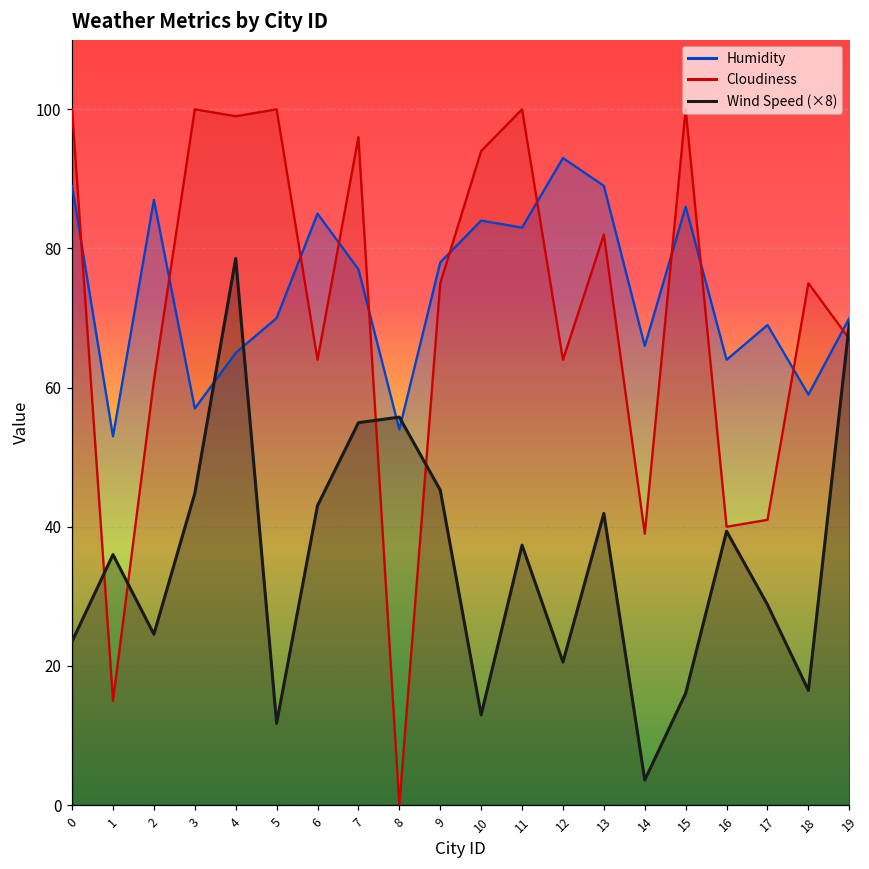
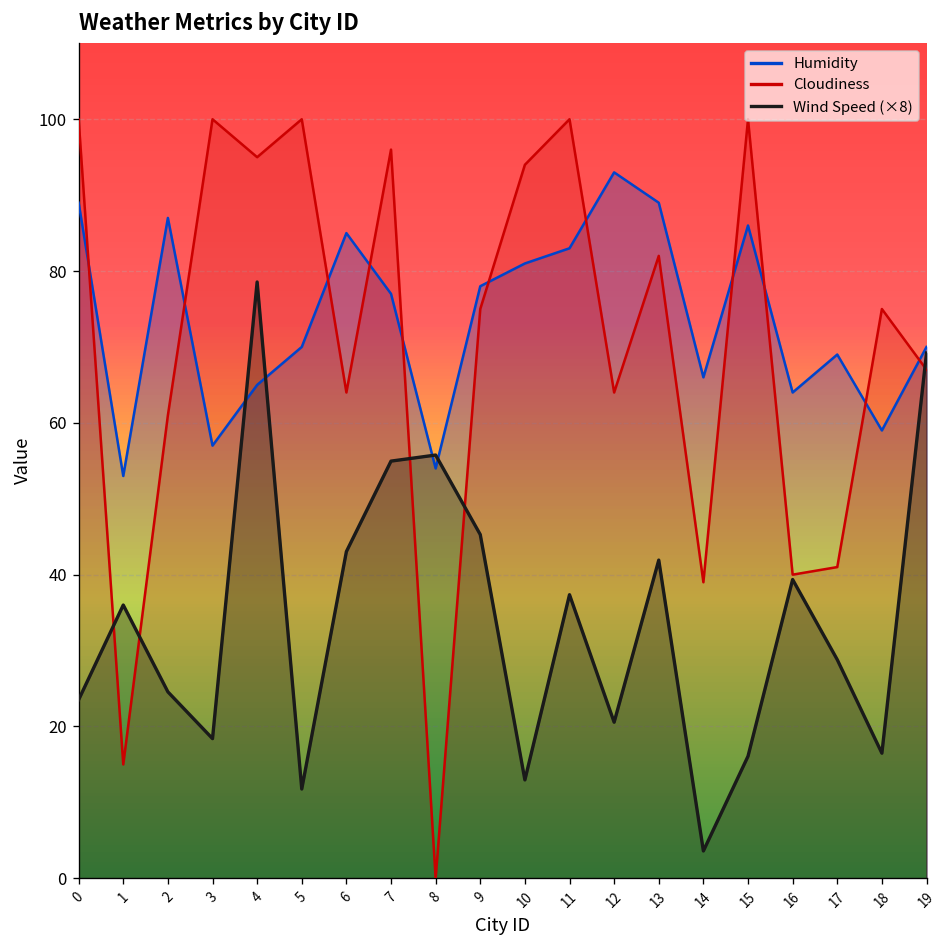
  {
    "Humidity": {
      "0": 89,
      "1": 53,
      "2": 87,
      "3": 57,
      "4": 65,
      "5": 70,
      "6": 85,
      "7": 77,
      "8": 54,
      "9": 78,
-     "10": 84,
+     "10": 81,
      "11": 83,
      "12": 93,
      "13": 89,
      "14": 66,
      "15": 86,
      "16": 64,
      "17": 69,
      "18": 59,
      "19": 70
    },
    "Cloudiness": {
      "0": 100,
      "1": 15,
      "2": 61,
      "3": 100,
-     "4": 99,
+     "4": 95,
      "5": 100,
      "6": 64,
      "7": 96,
      "8": 0,
      "9": 75,
      "10": 94,
      "11": 100,
      "12": 64,
      "13": 82,
      "14": 39,
      "16": 40,
      "17": 41,
      "18": 75,
      "19": 67
    },
    "Wind Speed (×8)": {
      "0": 24,
      "1": 36,
      "2": 25,
-     "3": 45,
+     "3": 18,
      "4": 79,
      "5": 12,
      "6": 43,
      "7": 55,
      "8": 56,
      "9": 45,
      "10": 13,
      "11": 37,
      "12": 21,
      "13": 42,
      "14": 4,
      "15": 16,
      "16": 39,
      "17": 29,
      "18": 16,
      "19": 69
    }
  }
